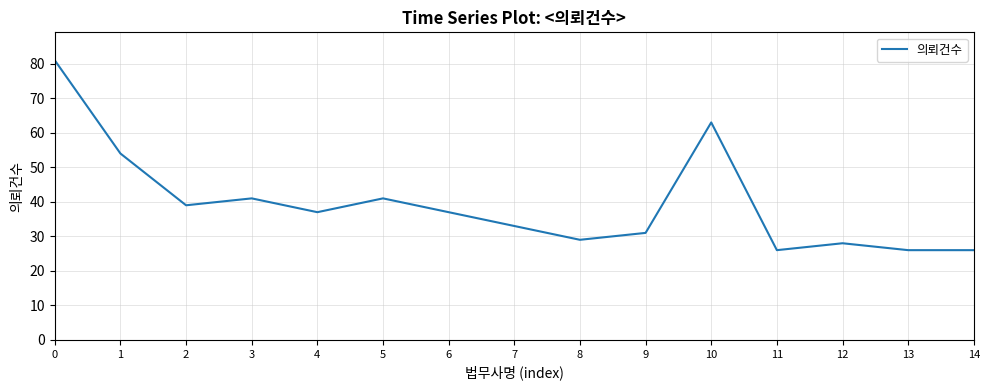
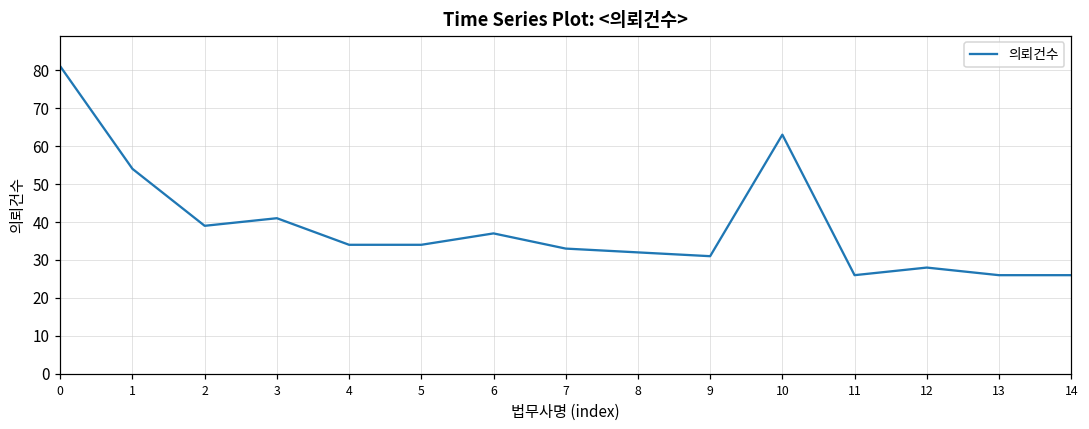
  {
    "0": 81,
    "1": 54,
    "2": 39,
    "3": 41,
-   "4": 37,
-   "5": 41,
+   "4": 34,
+   "5": 34,
    "6": 37,
    "7": 33,
-   "8": 29,
+   "8": 32,
    "9": 31,
    "10": 63,
    "11": 26,
    "12": 28,
    "13": 26,
    "14": 26
  }
